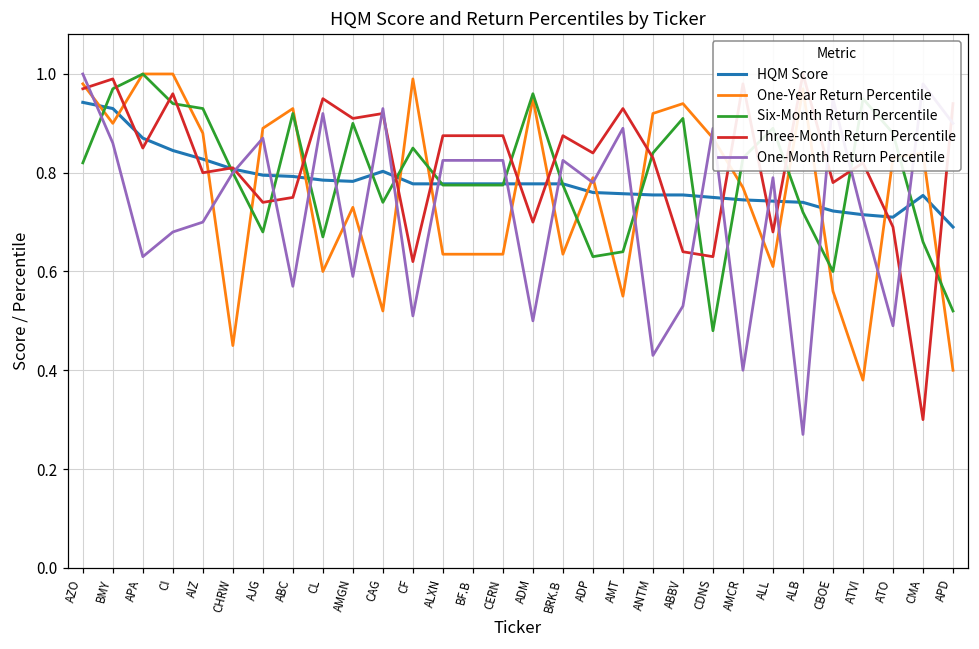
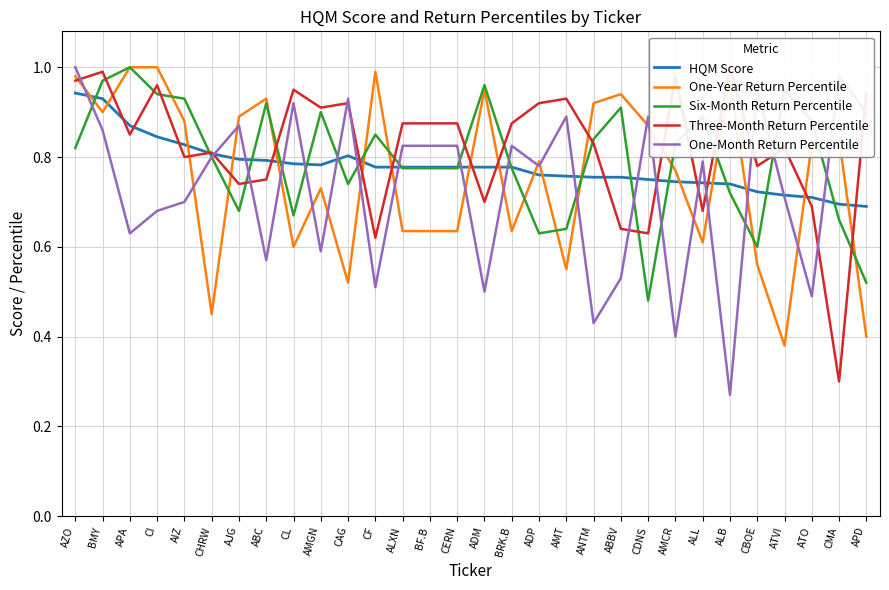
  {
    "HQM Score": {
      "AZO": 0.94,
      "BMY": 0.93,
      "APA": 0.87,
      "CI": 0.85,
      "AIZ": 0.83,
      "AJG": 0.80,
      "ABC": 0.79,
      "CL": 0.79,
      "AMGN": 0.78,
      "CAG": 0.80,
      "CF": 0.78,
      "ADM": 0.78,
      "ADP": 0.76,
      "AMT": 0.76,
      "ANTM": 0.76,
      "ABBV": 0.76,
      "CDNS": 0.75,
      "AMCR": 0.75,
      "ALL": 0.74,
      "ALB": 0.74,
      "CBOE": 0.72,
      "ATO": 0.71,
-     "CMA": 0.75,
+     "CMA": 0.70,
      "APD": 0.69
    },
    "One-Year Return Percentile": {
      "AZO": 0.98,
      "BMY": 0.90,
      "CI": 1.00,
      "AIZ": 0.88,
      "CHRW": 0.45,
      "AJG": 0.89,
      "ABC": 0.93,
      "CL": 0.60,
      "AMGN": 0.73,
      "CAG": 0.52,
      "CF": 0.99,
      "ALXN": 0.64,
      "BF.B": 0.64,
      "CERN": 0.64,
      "ADM": 0.95,
      "BRK.B": 0.64,
      "ADP": 0.79,
      "AMT": 0.55,
      "ANTM": 0.92,
      "ABBV": 0.94,
      "CDNS": 0.87,
      "AMCR": 0.77,
      "ALL": 0.61,
      "CBOE": 0.56,
      "ATVI": 0.38,
      "APD": 0.40
    },
    "Six-Month Return Percentile": {
      "AZO": 0.82,
      "BMY": 0.97,
      "CI": 0.94,
      "AIZ": 0.93,
      "AJG": 0.68,
      "ABC": 0.92,
      "CL": 0.67,
      "AMGN": 0.90,
      "CAG": 0.74,
      "CF": 0.85,
      "ADM": 0.96,
      "ADP": 0.63,
      "AMT": 0.64,
      "ANTM": 0.84,
      "ABBV": 0.91,
      "CDNS": 0.48,
      "ALB": 0.72,
      "CBOE": 0.60,
      "CMA": 0.66,
      "APD": 0.52
    },
    "Three-Month Return Percentile": {
      "AZO": 0.97,
      "BMY": 0.99,
      "APA": 0.85,
      "CI": 0.96,
      "AIZ": 0.80,
      "AJG": 0.74,
      "ABC": 0.75,
      "CL": 0.95,
      "AMGN": 0.91,
      "CAG": 0.92,
      "CF": 0.62,
      "ALXN": 0.88,
      "BF.B": 0.88,
      "CERN": 0.88,
      "ADM": 0.70,
      "BRK.B": 0.88,
-     "ADP": 0.84,
+     "ADP": 0.92,
      "AMT": 0.93,
      "ANTM": 0.83,
      "ABBV": 0.64,
      "CDNS": 0.63,
      "ALL": 0.68,
      "CBOE": 0.78,
      "ATO": 0.69,
      "CMA": 0.30
    },
    "One-Month Return Percentile": {
      "AZO": 1.00,
      "BMY": 0.86,
      "APA": 0.63,
      "CI": 0.68,
      "AIZ": 0.70,
      "AJG": 0.87,
      "ABC": 0.57,
      "CL": 0.92,
      "AMGN": 0.59,
      "CAG": 0.93,
      "CF": 0.51,
      "ALXN": 0.83,
      "BF.B": 0.83,
      "CERN": 0.83,
      "ADM": 0.50,
      "BRK.B": 0.83,
      "ADP": 0.78,
      "AMT": 0.89,
      "ANTM": 0.43,
      "ABBV": 0.53,
      "CDNS": 0.89,
      "AMCR": 0.40,
      "ALL": 0.79,
      "ALB": 0.27,
      "ATO": 0.49
    }
  }
